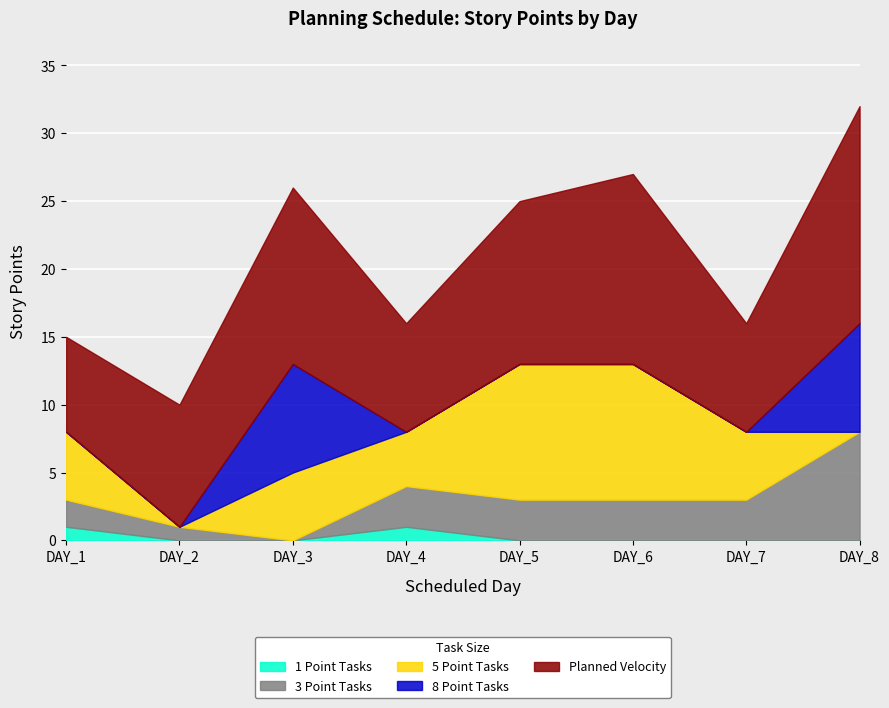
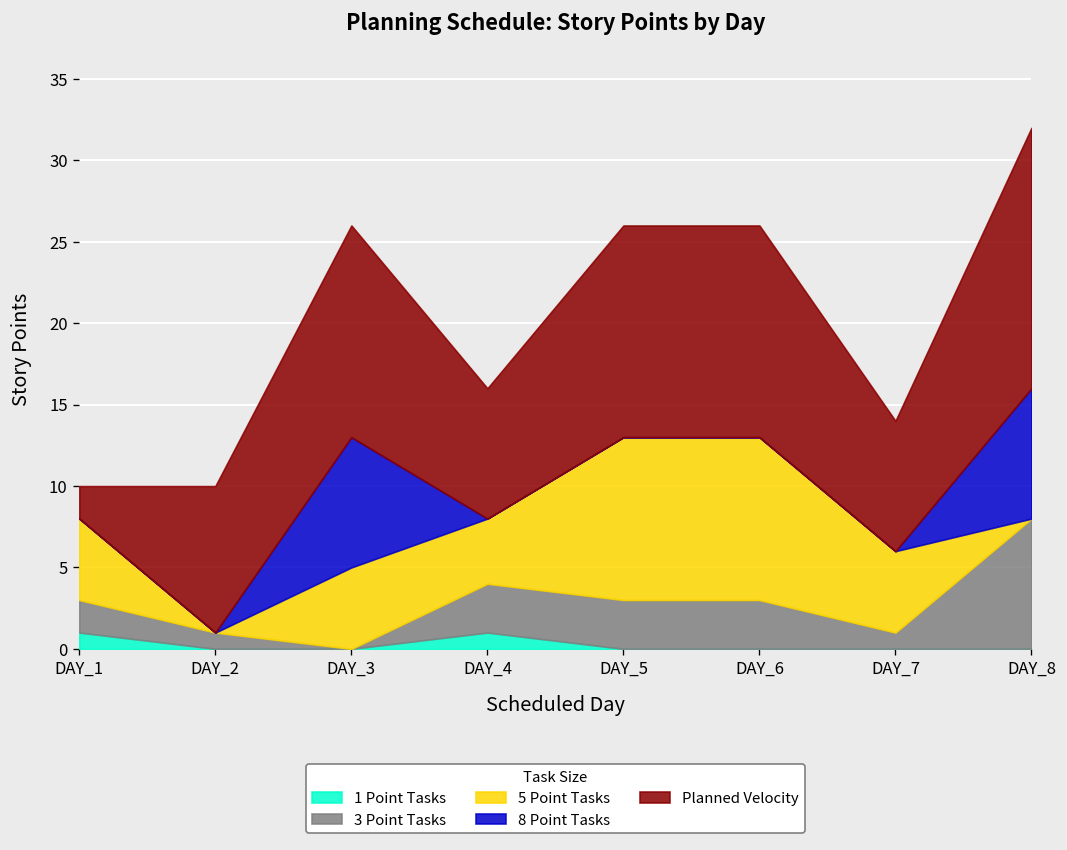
  {
    "1 Point Tasks": {
      "DAY_1": 1,
      "DAY_2": 0,
      "DAY_4": 1,
      "DAY_5": 0,
      "DAY_6": 0,
      "DAY_7": 0,
      "DAY_8": 0
    },
    "3 Point Tasks": {
-     "DAY_7": 3
+     "DAY_7": 1
    },
    "5 Point Tasks": {
      "DAY_3": 5
    },
    "8 Point Tasks": {
      "DAY_3": 8,
      "DAY_8": 8
    },
    "Planned Velocity": {
-     "DAY_1": 7,
+     "DAY_1": 2,
      "DAY_2": 9,
      "DAY_3": 13,
      "DAY_4": 8,
-     "DAY_5": 12,
-     "DAY_6": 14,
+     "DAY_5": 13,
+     "DAY_6": 13,
      "DAY_7": 8,
      "DAY_8": 16
    }
  }
